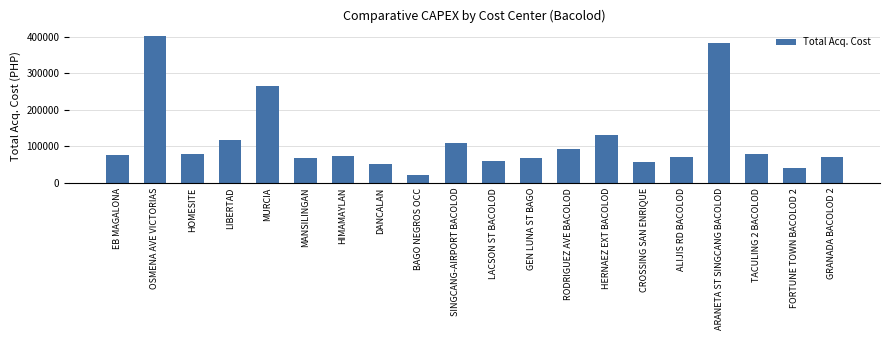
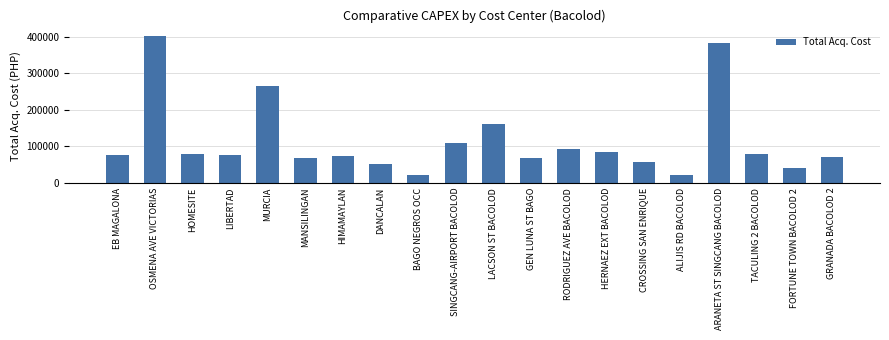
  {
    "EB MAGALONA": 80000,
    "OSMENA AVE VICTORIAS": 400000,
    "HOMESITE": 80000,
-   "LIBERTAD": 120000,
+   "LIBERTAD": 80000,
    "MURCIA": 260000,
    "MANSILINGAN": 70000,
    "HIMAMAYLAN": 70000,
    "DANCALAN": 50000,
    "BAGO NEGROS OCC": 20000,
    "SINGCANG-AIRPORT BACOLOD": 110000,
-   "LACSON ST BACOLOD": 60000,
+   "LACSON ST BACOLOD": 160000,
    "GEN LUNA ST BAGO": 70000,
    "RODRIGUEZ AVE BACOLOD": 90000,
-   "HERNAEZ EXT BACOLOD": 130000,
+   "HERNAEZ EXT BACOLOD": 80000,
    "CROSSING SAN ENRIQUE": 60000,
-   "ALIJIS RD BACOLOD": 70000,
+   "ALIJIS RD BACOLOD": 20000,
    "ARANETA ST SINGCANG BACOLOD": 380000,
    "TACULING 2 BACOLOD": 80000,
    "FORTUNE TOWN BACOLOD 2": 40000,
    "GRANADA BACOLOD 2": 70000
  }
